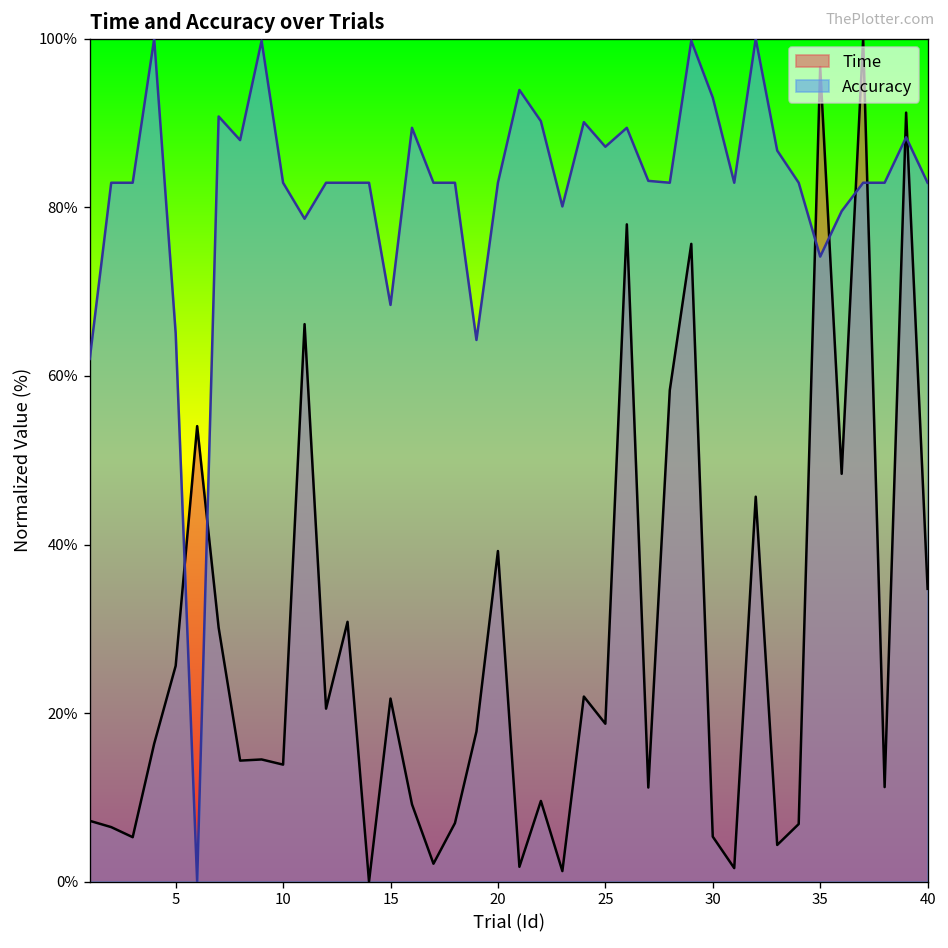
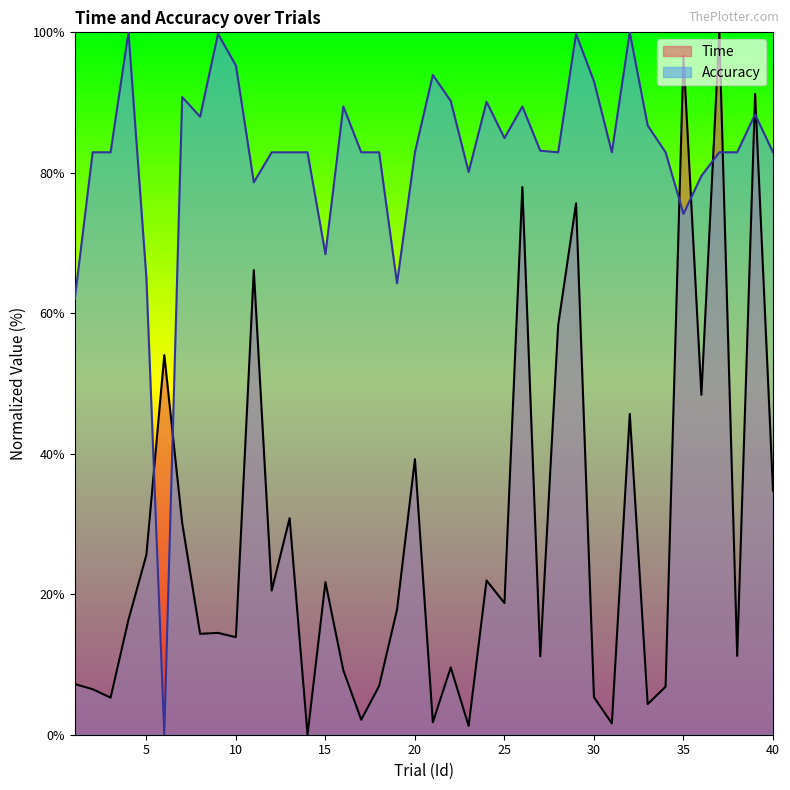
  {
    "Time": {
      "5": "26%",
      "10": "14%",
      "15": "22%",
      "20": "39%",
      "25": "19%",
      "30": "5%",
      "40": "35%"
    },
    "Accuracy": {
      "5": "65%",
-     "10": "83%",
+     "10": "95%",
      "15": "68%",
      "20": "83%",
-     "25": "87%",
+     "25": "85%",
      "30": "93%",
      "35": "74%",
      "40": "83%"
    }
  }
